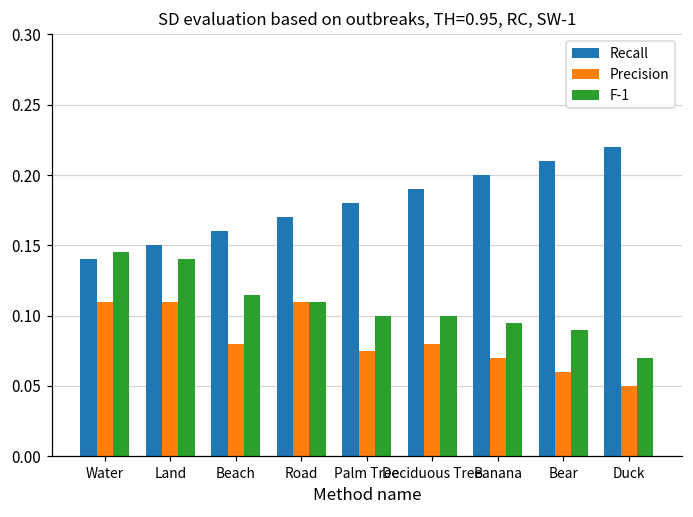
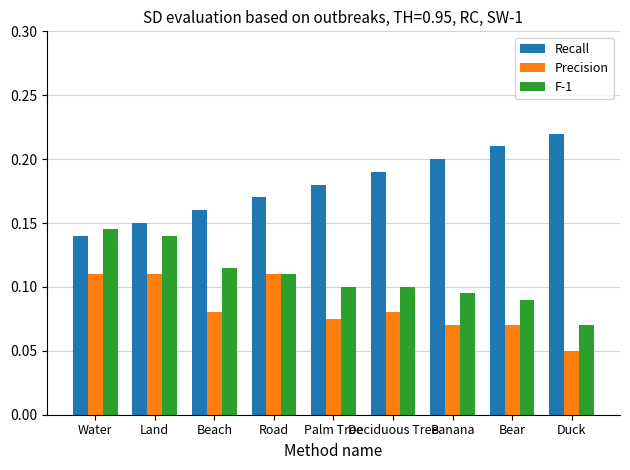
  {
    "Precision": {
      "Water": 0.110,
      "Land": 0.110,
      "Beach": 0.080,
      "Road": 0.110,
-     "Bear": 0.060,
+     "Bear": 0.070,
      "Duck": 0.050
    }
  }
